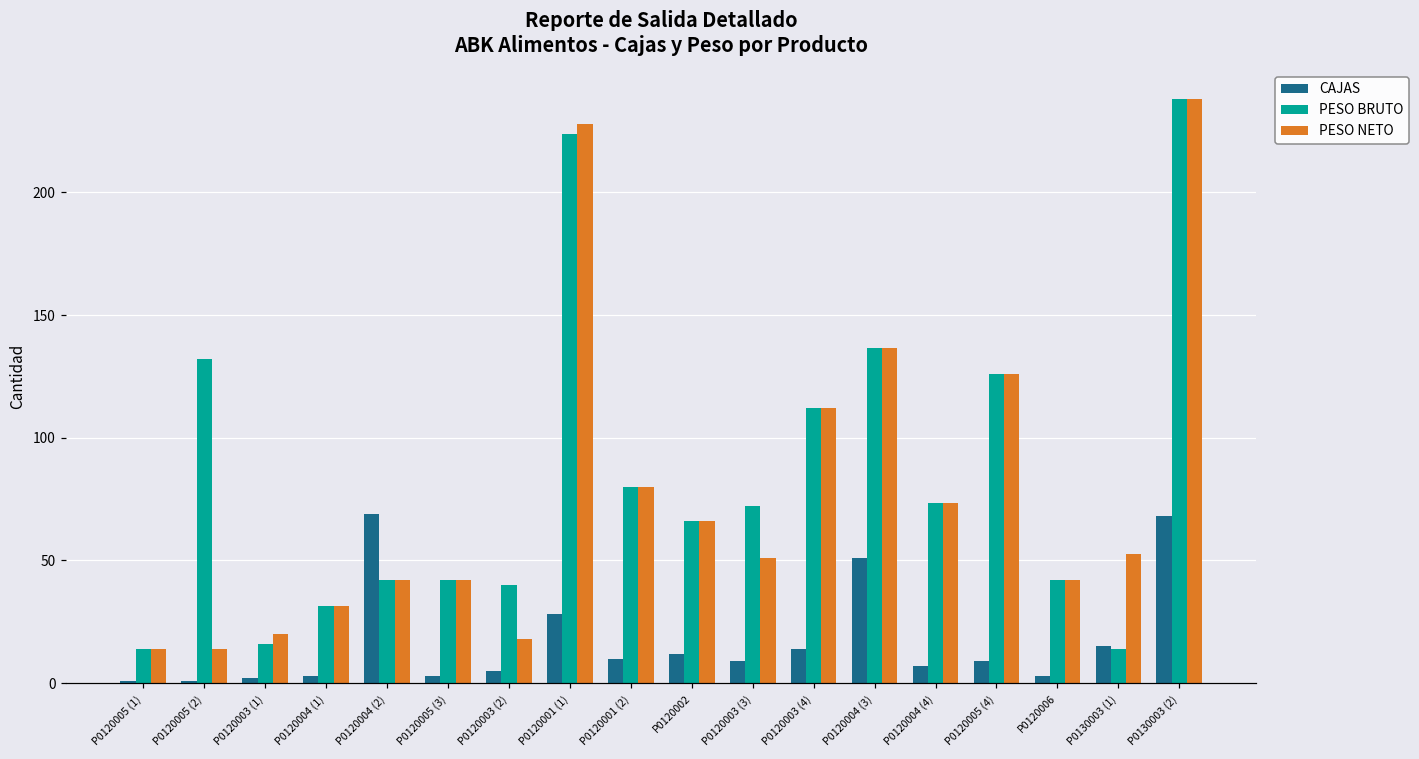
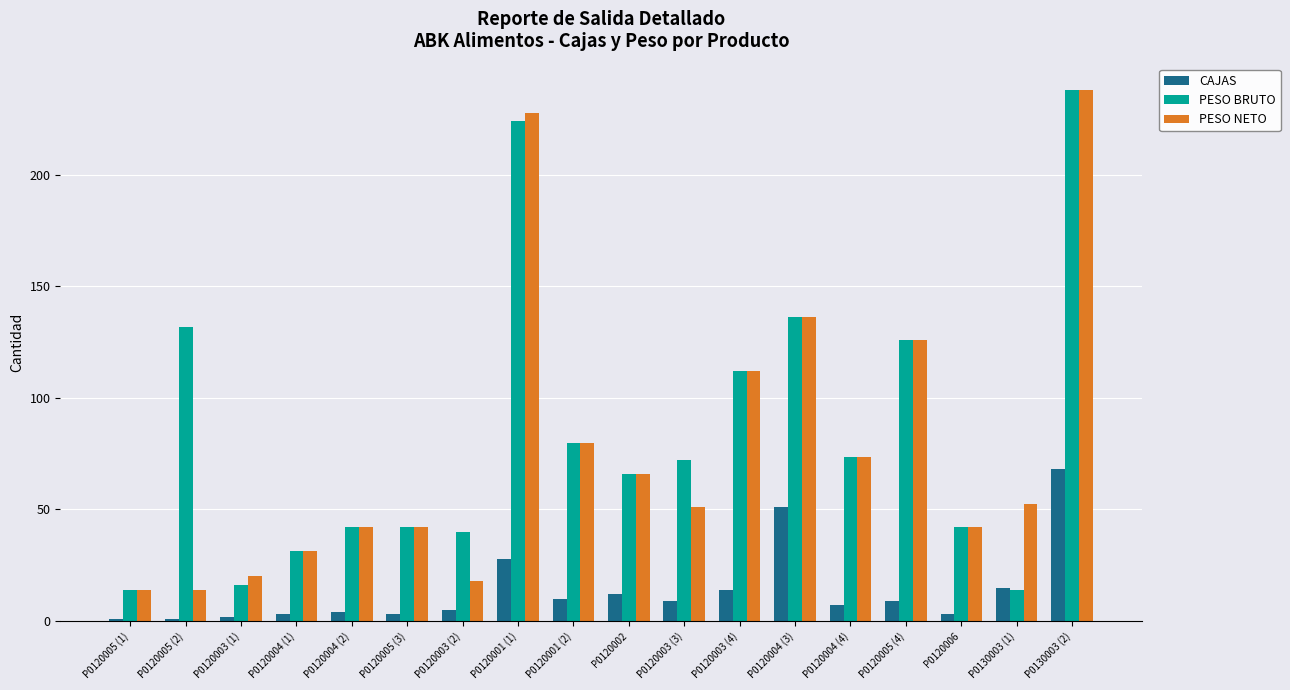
  {
    "CAJAS": {
      "P0120003 (1)": 2,
      "P0120004 (1)": 3,
-     "P0120004 (2)": 69,
+     "P0120004 (2)": 4,
      "P0120005 (3)": 3,
      "P0120003 (2)": 5,
      "P0120001 (1)": 28,
      "P0120001 (2)": 10,
      "P0120002": 12,
      "P0120003 (3)": 9,
      "P0120003 (4)": 14,
      "P0120004 (3)": 51,
      "P0120004 (4)": 7,
      "P0120005 (4)": 9,
      "P0120006": 3,
      "P0130003 (1)": 15,
      "P0130003 (2)": 68
    },
    "PESO BRUTO": {
      "P0120005 (1)": 14,
      "P0120005 (2)": 132,
      "P0120003 (1)": 16,
      "P0120004 (1)": 32,
      "P0120004 (2)": 42,
      "P0120005 (3)": 42,
      "P0120003 (2)": 40,
      "P0120001 (1)": 224,
      "P0120001 (2)": 80,
      "P0120002": 66,
      "P0120003 (3)": 72,
      "P0120003 (4)": 112,
      "P0120004 (3)": 137,
      "P0120004 (4)": 74,
      "P0120005 (4)": 126,
      "P0120006": 42,
      "P0130003 (1)": 14,
      "P0130003 (2)": 238
    },
    "PESO NETO": {
      "P0120005 (1)": 14,
      "P0120005 (2)": 14,
      "P0120003 (1)": 20,
      "P0120004 (1)": 32,
      "P0120004 (2)": 42,
      "P0120005 (3)": 42,
      "P0120003 (2)": 18,
      "P0120001 (1)": 228,
      "P0120001 (2)": 80,
      "P0120002": 66,
      "P0120003 (3)": 51,
      "P0120003 (4)": 112,
      "P0120004 (3)": 137,
      "P0120004 (4)": 74,
      "P0120005 (4)": 126,
      "P0120006": 42,
      "P0130003 (1)": 53,
      "P0130003 (2)": 238
    }
  }
